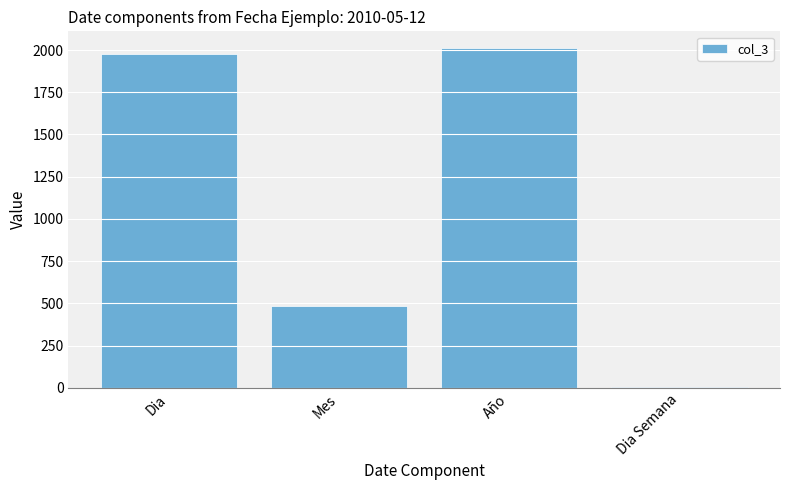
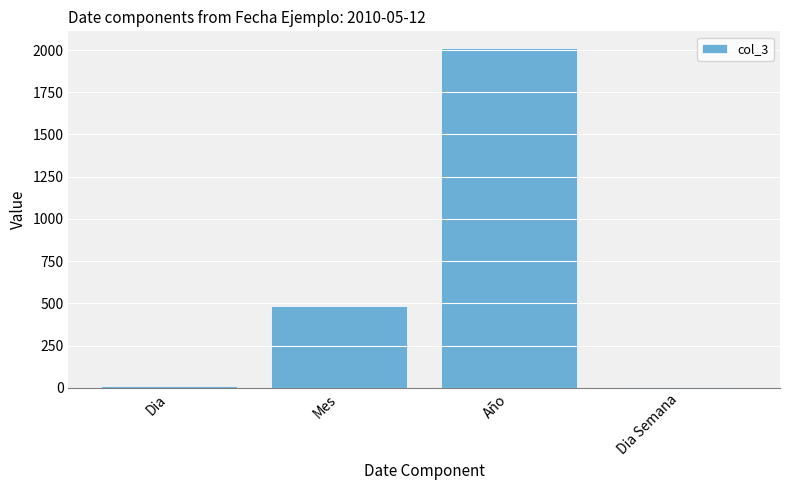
  {
-   "Dia": 1980,
+   "Dia": 10,
    "Mes": 490,
    "Año": 2010
  }
